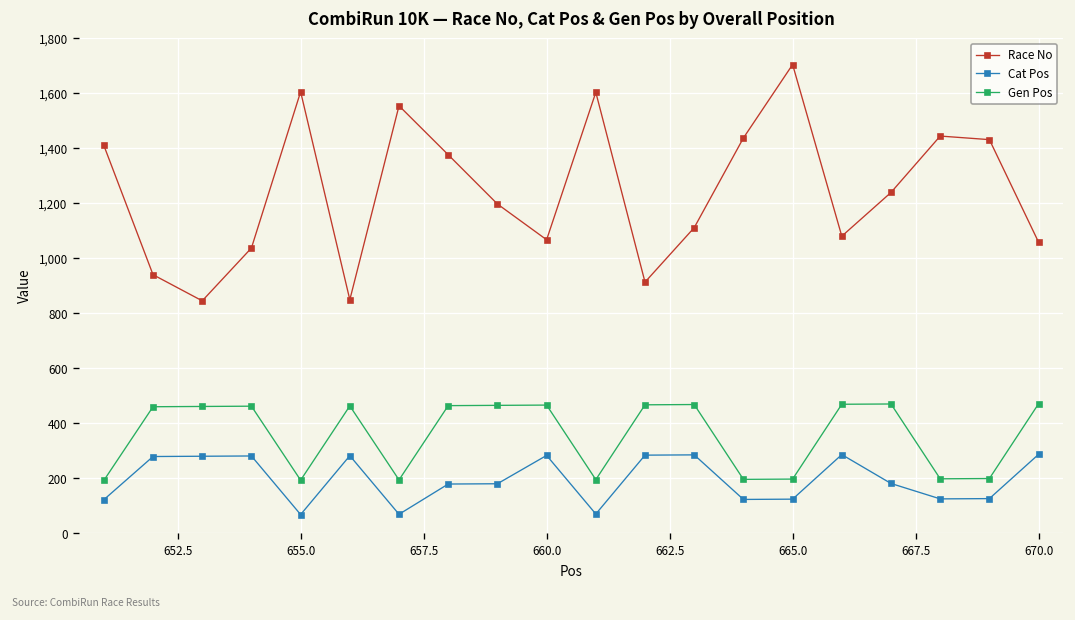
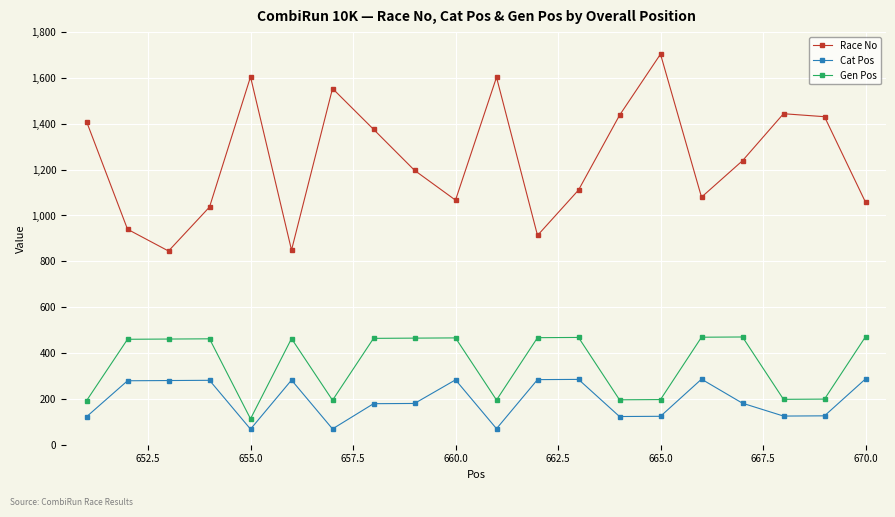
  {
    "Race No": {
      "655.0": "1,610",
      "660.0": "1,070",
      "665.0": "1,700",
      "670.0": "1,060"
    },
    "Cat Pos": {
      "655.0": "70",
      "660.0": "280",
      "665.0": "120",
      "670.0": "290"
    },
    "Gen Pos": {
-     "655.0": "190",
+     "655.0": "110",
      "660.0": "470",
      "665.0": "200",
      "670.0": "470"
    }
  }
